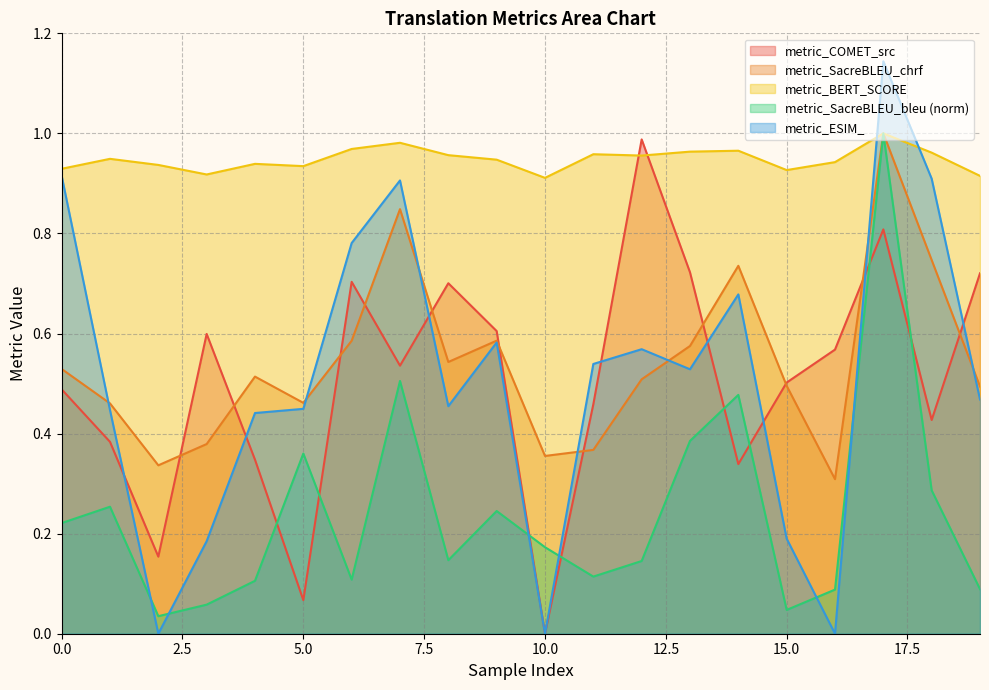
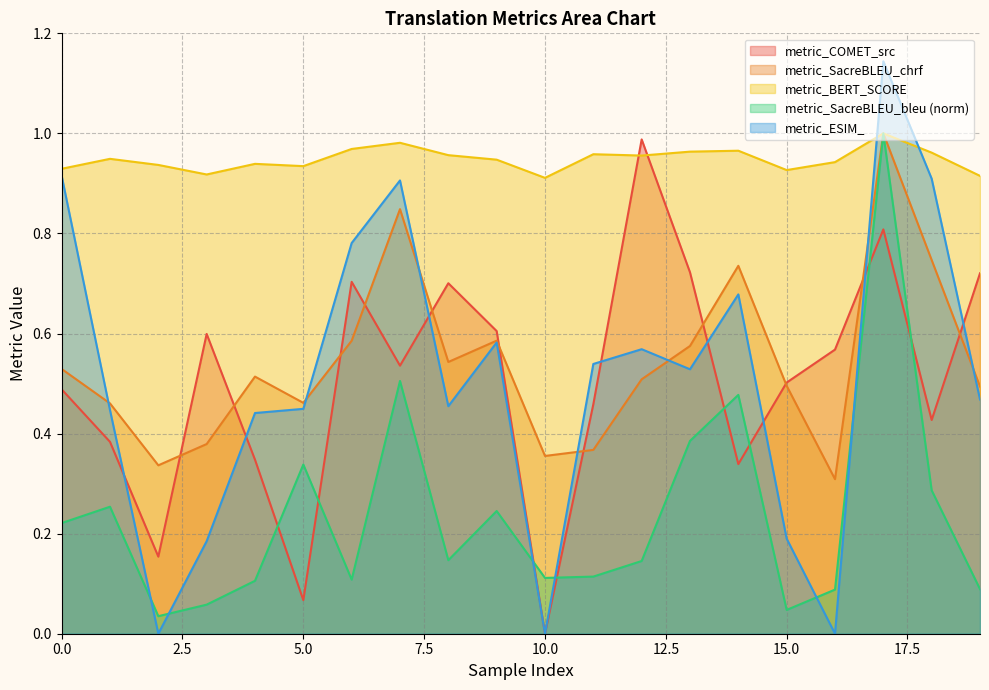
  {
    "metric_SacreBLEU_bleu (norm)": {
      "0.0": 0.22,
-     "5.0": 0.36,
-     "10.0": 0.17,
+     "5.0": 0.34,
+     "10.0": 0.11,
      "15.0": 0.05
    },
    "metric_ESIM_": {
      "0.0": 0.92,
      "5.0": 0.45,
      "15.0": 0.19
    }
  }
